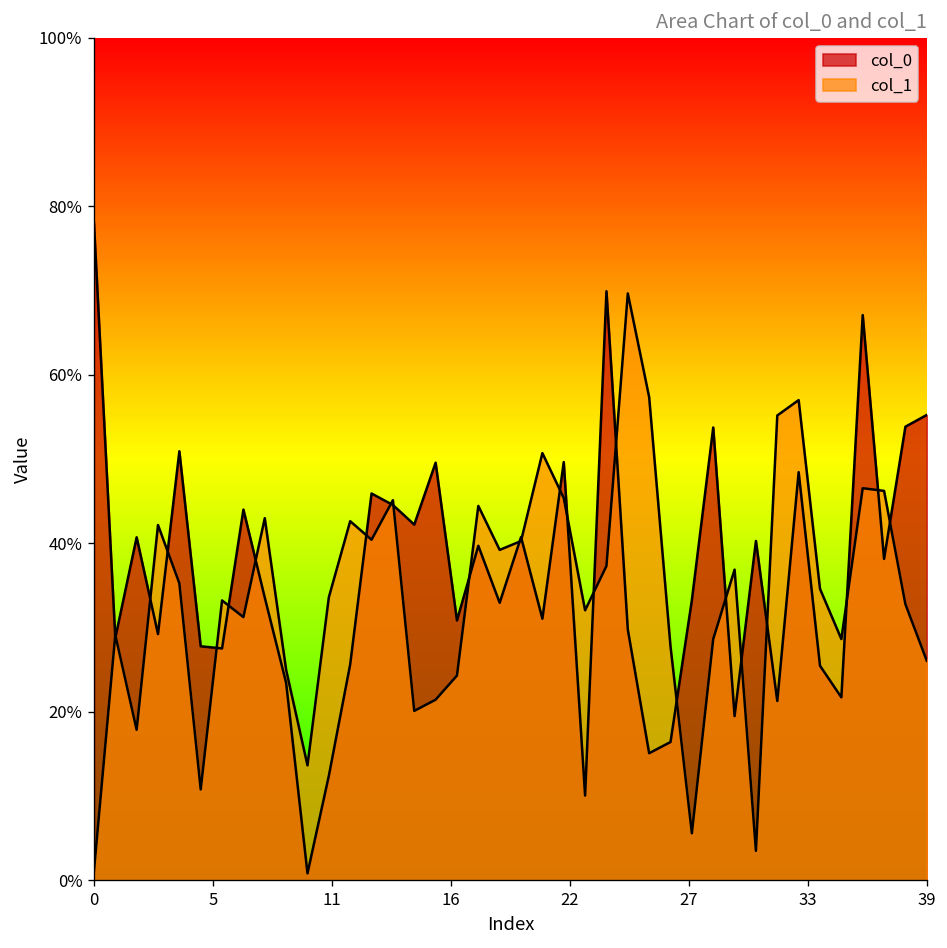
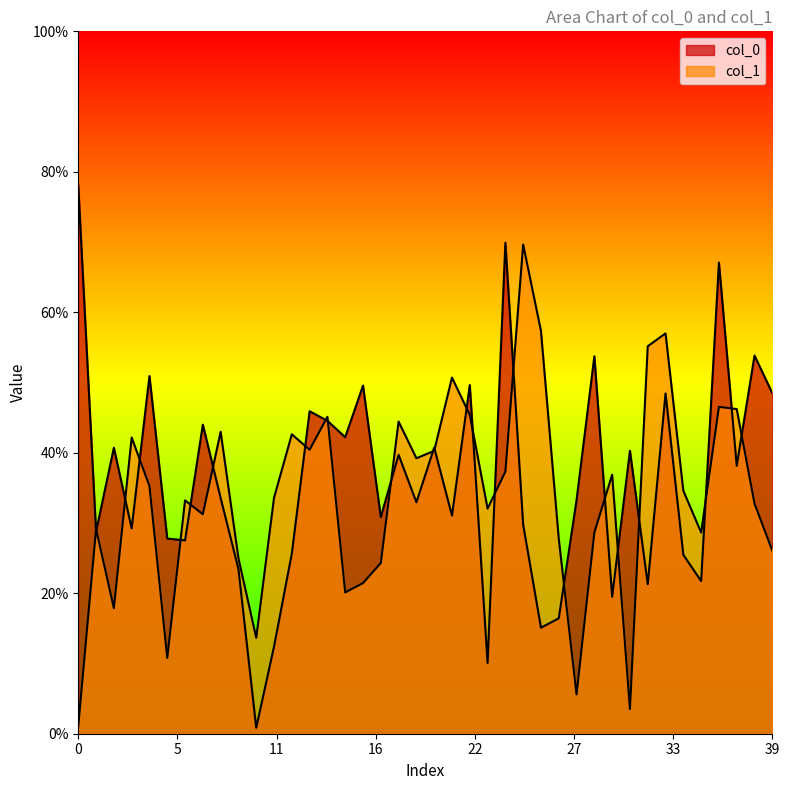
  {
    "col_0": {
      "0": "78%",
-     "39": "55%"
+     "39": "48%"
    },
    "col_1": {
      "0": "1%",
      "39": "26%"
    }
  }
